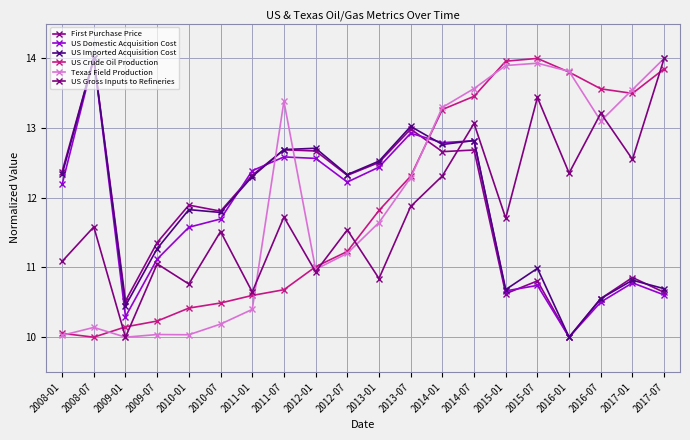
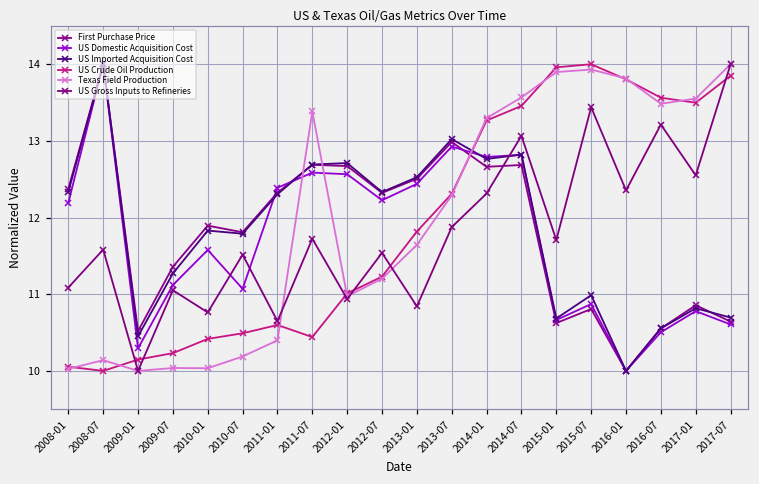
  {
    "US Domestic Acquisition Cost": {
      "2008-01": 12.2,
      "2009-01": 10.3,
      "2009-07": 11.1,
      "2010-01": 11.6,
-     "2010-07": 11.7,
+     "2010-07": 11.1,
      "2011-01": 12.4,
      "2011-07": 12.6,
      "2012-01": 12.6,
      "2012-07": 12.2,
      "2013-01": 12.4,
      "2013-07": 12.9,
-     "2015-07": 10.7,
+     "2015-07": 10.9,
      "2016-07": 10.5,
      "2017-01": 10.8
    },
    "US Crude Oil Production": {
      "2008-07": 10.0,
      "2009-01": 10.1,
      "2009-07": 10.2,
      "2010-01": 10.4,
      "2010-07": 10.5,
      "2011-01": 10.6,
-     "2011-07": 10.7,
+     "2011-07": 10.4,
      "2012-01": 11.0,
      "2013-01": 11.8,
      "2014-07": 13.5,
      "2015-01": 14.0,
      "2015-07": 14.0,
      "2016-07": 13.6,
      "2017-01": 13.5,
      "2017-07": 13.9
    },
    "Texas Field Production": {
      "2008-07": 10.1,
      "2009-07": 10.0,
      "2010-01": 10.0,
      "2010-07": 10.2,
      "2011-01": 10.4,
      "2011-07": 13.4,
      "2013-01": 11.6,
      "2014-07": 13.6,
      "2015-01": 13.9,
      "2015-07": 13.9,
-     "2016-07": 13.1,
+     "2016-07": 13.5,
      "2017-01": 13.6
    }
  }
